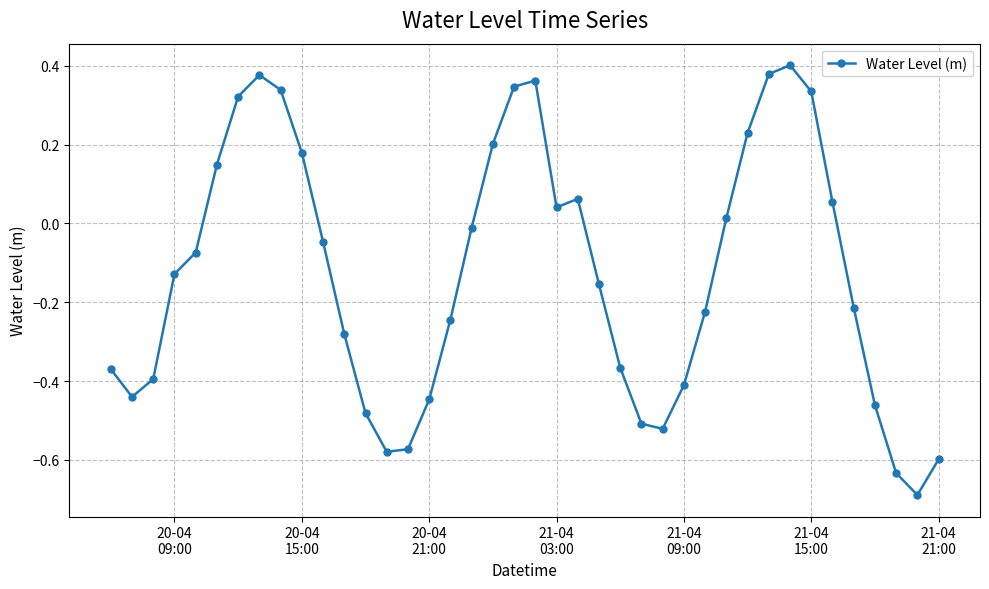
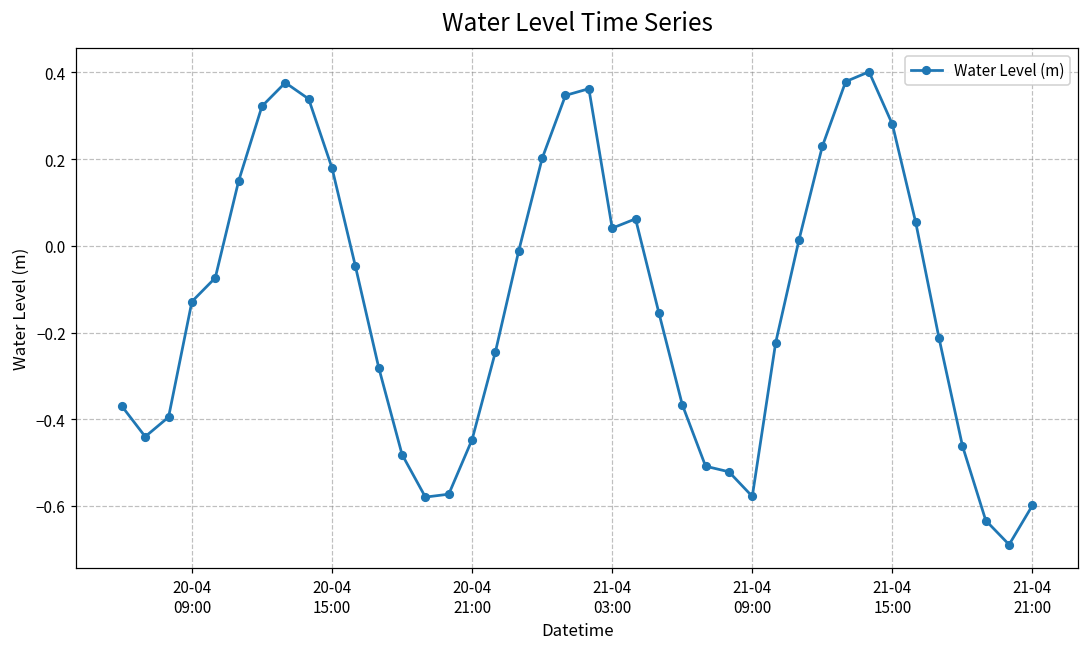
  {
    "20-04 09:00": -0.13,
    "20-04 15:00": 0.18,
    "20-04 21:00": -0.45,
    "21-04 03:00": 0.04,
-   "21-04 09:00": -0.41,
-   "21-04 15:00": 0.33,
+   "21-04 09:00": -0.58,
+   "21-04 15:00": 0.28,
    "21-04 21:00": -0.60
  }
